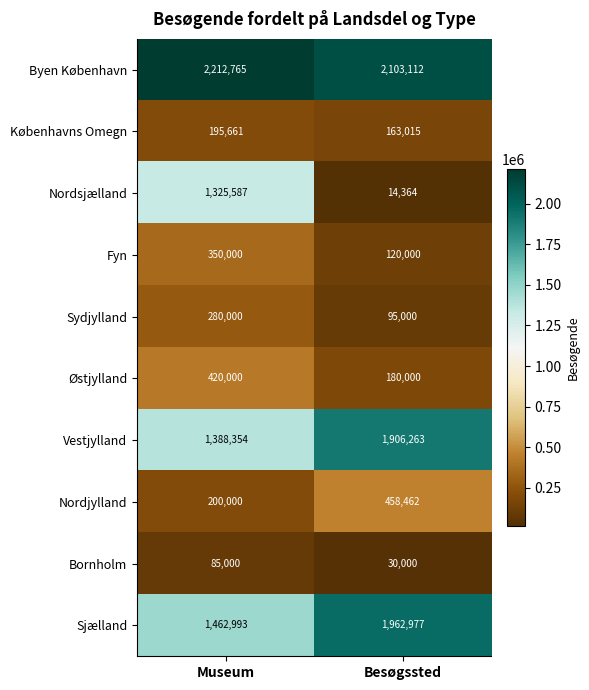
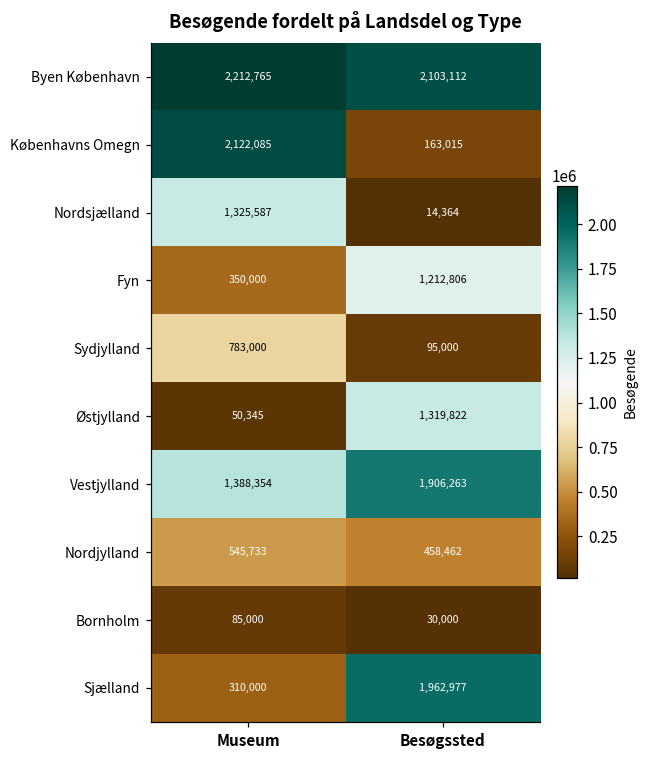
  {
    "Byen København": {
      "Museum": "2,212,765",
      "Besøgssted": "2,103,112"
    },
    "Københavns Omegn": {
-     "Museum": "195,661",
+     "Museum": "2,122,085",
      "Besøgssted": "163,015"
    },
    "Nordsjælland": {
      "Museum": "1,325,587",
      "Besøgssted": "14,364"
    },
    "Fyn": {
      "Museum": "350,000",
-     "Besøgssted": "120,000"
+     "Besøgssted": "1,212,806"
    },
    "Sydjylland": {
-     "Museum": "280,000",
+     "Museum": "783,000",
      "Besøgssted": "95,000"
    },
    "Østjylland": {
-     "Museum": "420,000",
-     "Besøgssted": "180,000"
+     "Museum": "50,345",
+     "Besøgssted": "1,319,822"
    },
    "Vestjylland": {
      "Museum": "1,388,354",
      "Besøgssted": "1,906,263"
    },
    "Nordjylland": {
-     "Museum": "200,000",
+     "Museum": "545,733",
      "Besøgssted": "458,462"
    },
    "Bornholm": {
      "Museum": "85,000",
      "Besøgssted": "30,000"
    },
    "Sjælland": {
-     "Museum": "1,462,993",
+     "Museum": "310,000",
      "Besøgssted": "1,962,977"
    }
  }
